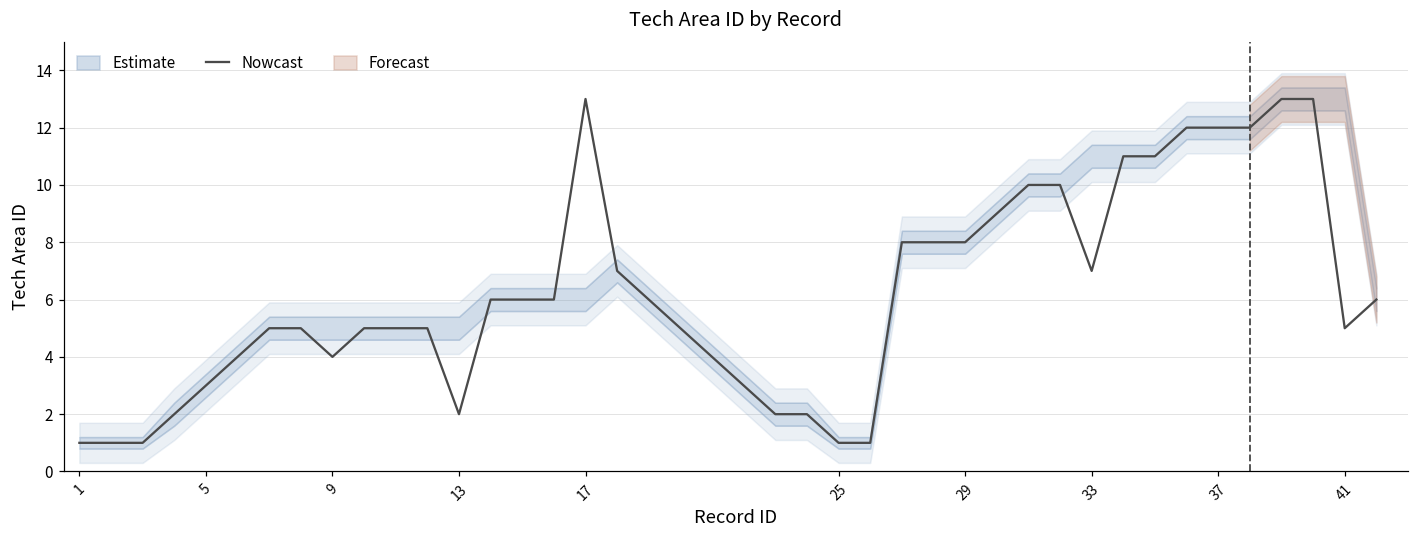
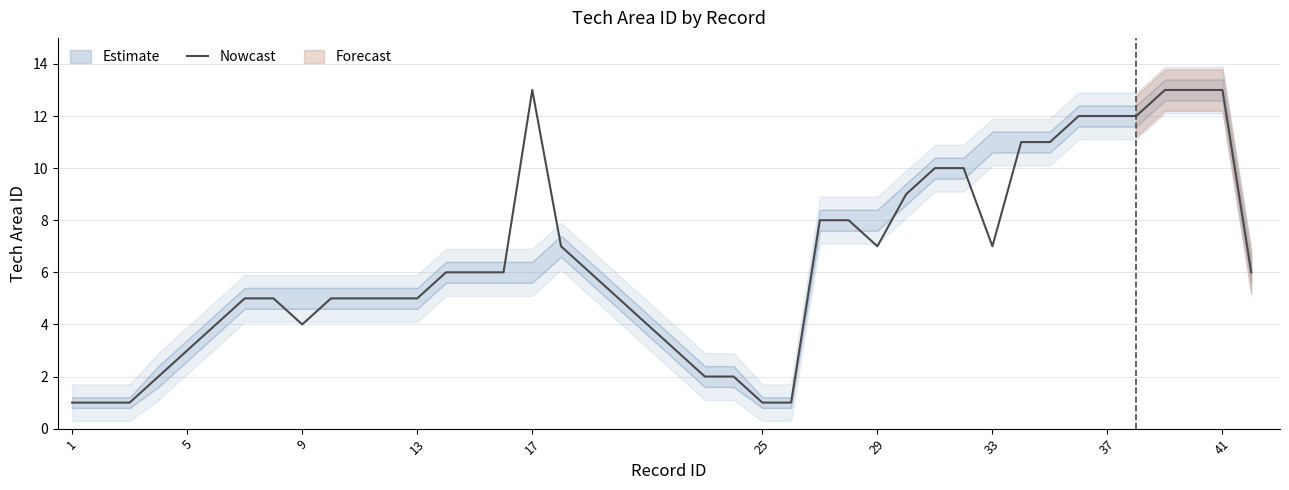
  {
    "Nowcast": {
      "1": 1,
      "5": 3,
      "9": 4,
-     "13": 2,
+     "13": 5,
      "17": 13,
      "25": 1,
-     "29": 8,
+     "29": 7,
      "33": 7,
      "37": 12,
-     "41": 5
+     "41": 13
    }
  }
